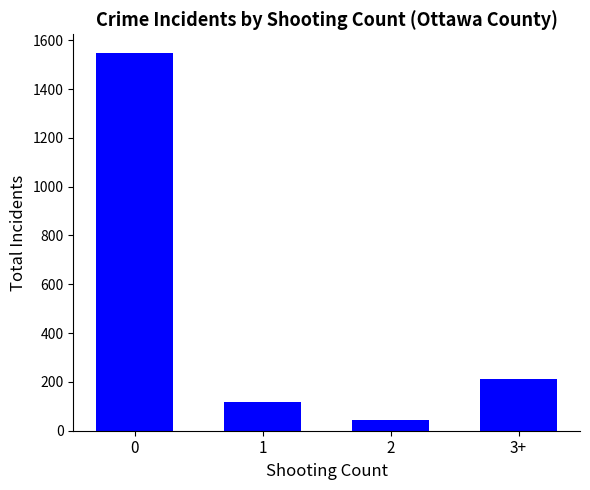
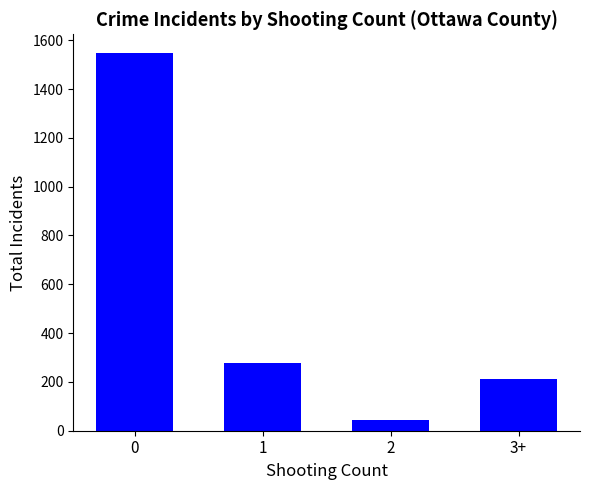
  {
    "0": 1550,
-   "1": 120,
+   "1": 280,
    "2": 40,
    "3+": 210
  }
